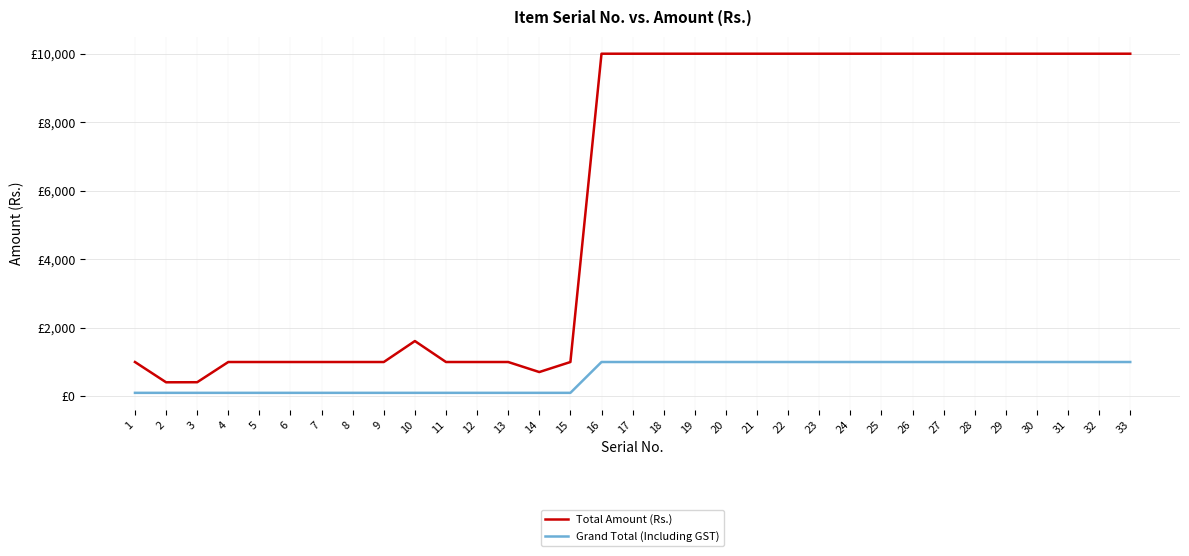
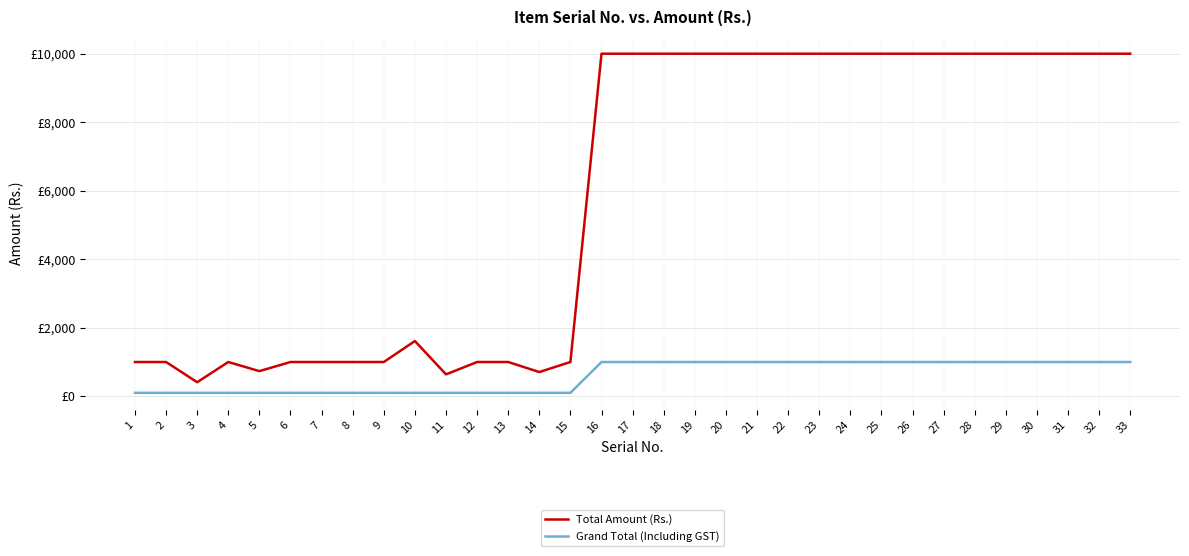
  {
    "Total Amount (Rs.)": {
      "1": "£1,000",
-     "2": "£400",
+     "2": "£1,000",
      "3": "£400",
      "4": "£1,000",
-     "5": "£1,000",
+     "5": "£700",
      "6": "£1,000",
      "7": "£1,000",
      "8": "£1,000",
      "9": "£1,000",
      "10": "£1,600",
-     "11": "£1,000",
+     "11": "£600",
      "12": "£1,000",
      "13": "£1,000",
      "14": "£700",
      "15": "£1,000",
      "16": "£10,000",
      "17": "£10,000",
      "18": "£10,000",
      "19": "£10,000",
      "20": "£10,000",
      "21": "£10,000",
      "22": "£10,000",
      "23": "£10,000",
      "24": "£10,000",
      "25": "£10,000",
      "26": "£10,000",
      "27": "£10,000",
      "28": "£10,000",
      "29": "£10,000",
      "30": "£10,000",
      "31": "£10,000",
      "32": "£10,000",
      "33": "£10,000"
    },
    "Grand Total (Including GST)": {
      "1": "£100",
      "2": "£100",
      "3": "£100",
      "4": "£100",
      "5": "£100",
      "6": "£100",
      "7": "£100",
      "8": "£100",
      "9": "£100",
      "10": "£100",
      "11": "£100",
      "12": "£100",
      "13": "£100",
      "14": "£100",
      "15": "£100",
      "16": "£1,000",
      "17": "£1,000",
      "18": "£1,000",
      "19": "£1,000",
      "20": "£1,000",
      "21": "£1,000",
      "22": "£1,000",
      "23": "£1,000",
      "24": "£1,000",
      "25": "£1,000",
      "26": "£1,000",
      "27": "£1,000",
      "28": "£1,000",
      "29": "£1,000",
      "30": "£1,000",
      "31": "£1,000",
      "32": "£1,000",
      "33": "£1,000"
    }
  }
